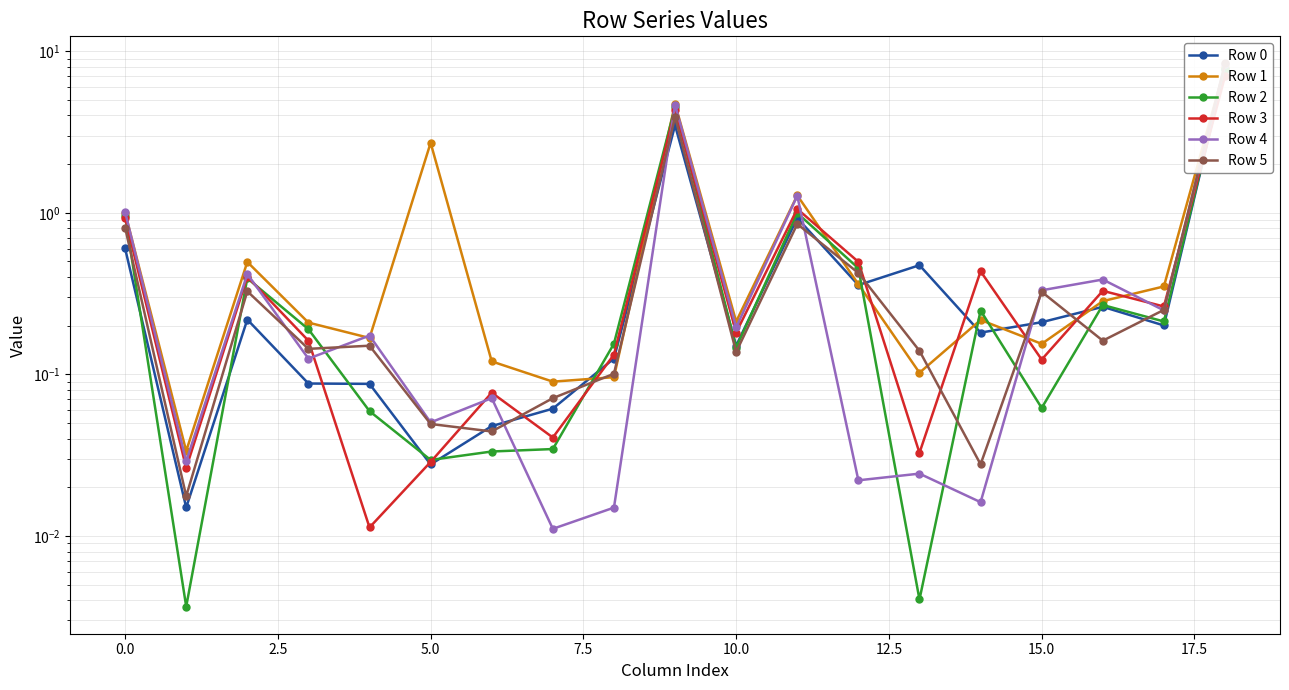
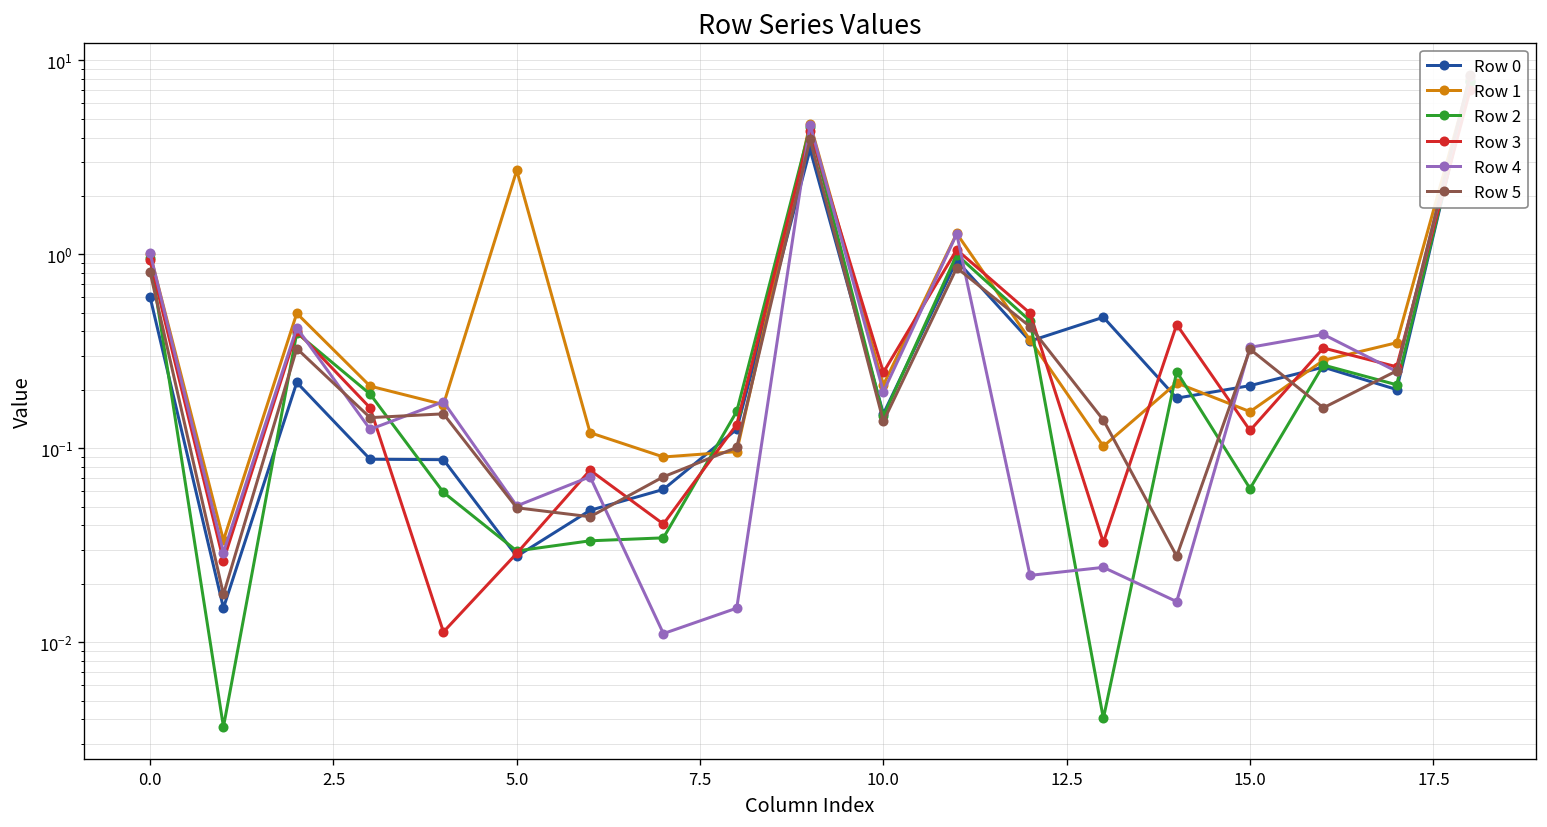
  {
    "Row 0": {
      "0.0": 0.60,
      "15.0": 0.21
    },
    "Row 1": {
      "5.0": 2.7,
      "10.0": 0.21,
      "15.0": 0.15
    },
    "Row 2": {
      "15.0": 0.06
    },
    "Row 3": {
-     "10.0": 0.18,
+     "10.0": 0.25,
      "15.0": 0.12
    },
    "Row 4": {
      "10.0": 0.20
    },
    "Row 5": {
      "0.0": 0.8,
      "10.0": 0.14
    }
  }
